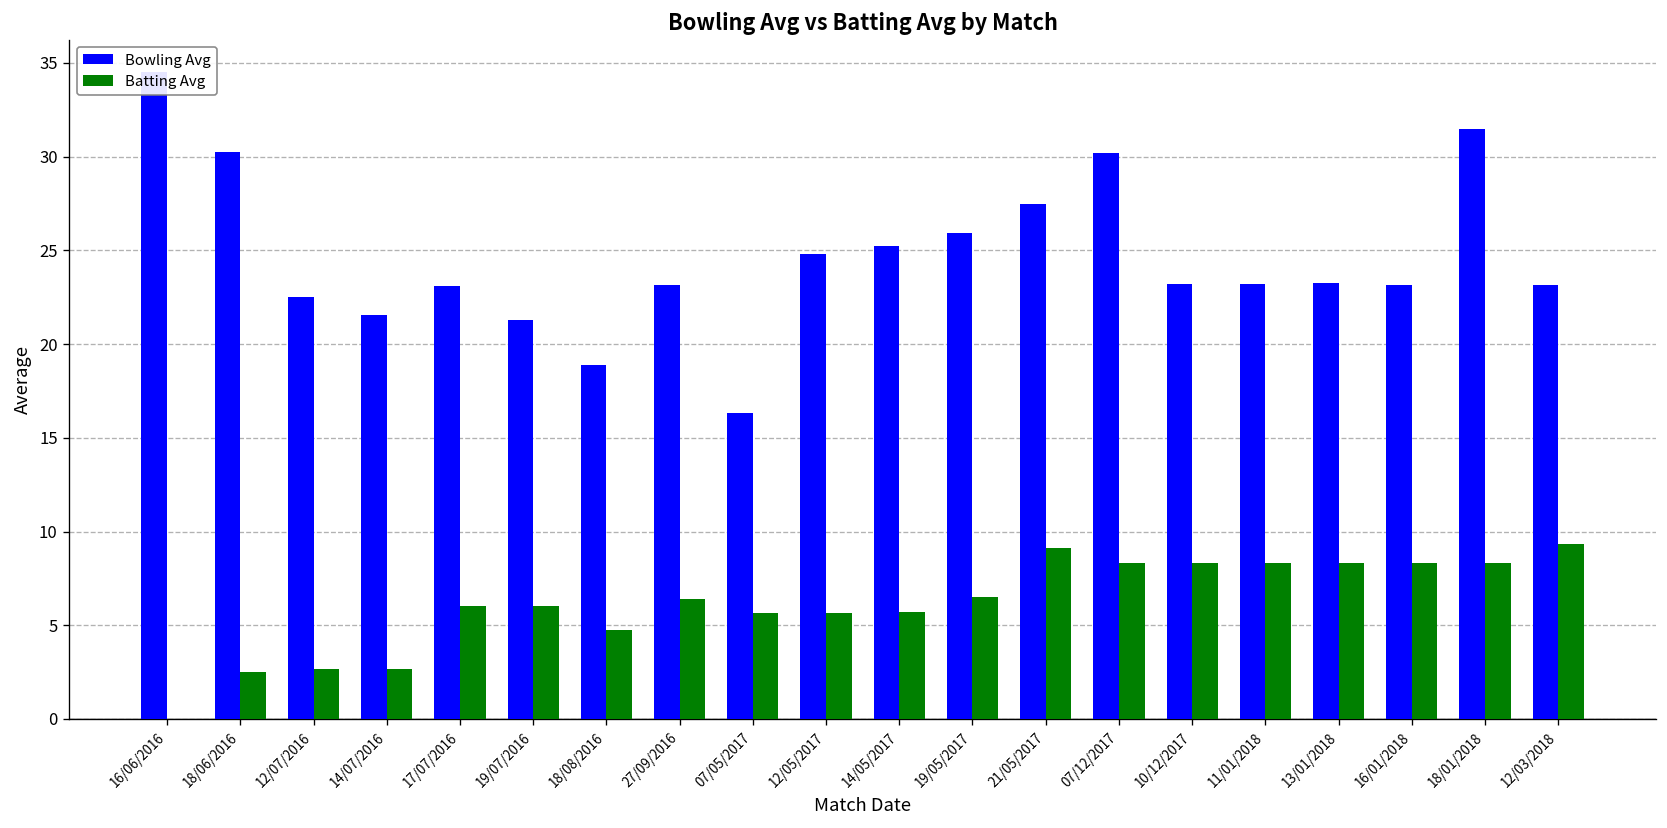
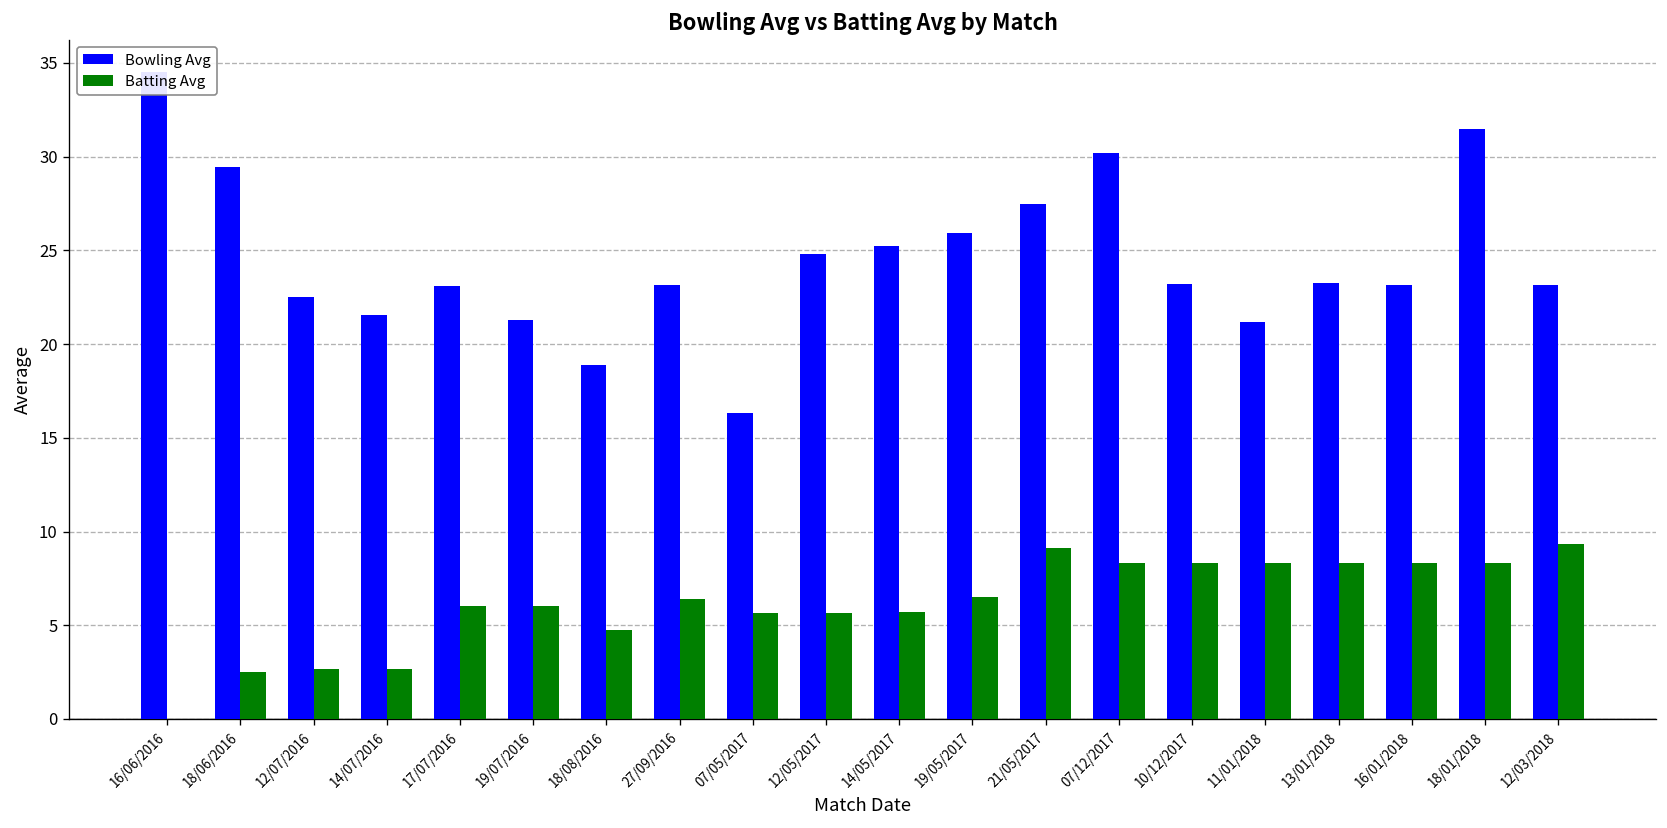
  {
    "Bowling Avg": {
-     "18/06/2016": 30.3,
+     "18/06/2016": 29.4,
      "12/07/2016": 22.5,
      "14/07/2016": 21.6,
      "17/07/2016": 23.1,
      "19/07/2016": 21.3,
      "18/08/2016": 18.9,
      "27/09/2016": 23.2,
      "07/05/2017": 16.3,
      "12/05/2017": 24.8,
      "14/05/2017": 25.2,
      "19/05/2017": 25.9,
      "21/05/2017": 27.5,
      "07/12/2017": 30.2,
      "10/12/2017": 23.2,
-     "11/01/2018": 23.2,
+     "11/01/2018": 21.2,
      "13/01/2018": 23.3,
      "16/01/2018": 23.2,
      "18/01/2018": 31.5,
      "12/03/2018": 23.2
    },
    "Batting Avg": {
      "16/06/2016": 0.0,
      "18/06/2016": 2.5,
      "12/07/2016": 2.7,
      "14/07/2016": 2.7,
      "17/07/2016": 6.0,
      "19/07/2016": 6.0,
      "18/08/2016": 4.8,
      "27/09/2016": 6.4,
      "07/05/2017": 5.7,
      "12/05/2017": 5.7,
      "14/05/2017": 5.7,
      "19/05/2017": 6.5,
      "21/05/2017": 9.1,
      "07/12/2017": 8.3,
      "10/12/2017": 8.3,
      "11/01/2018": 8.3,
      "13/01/2018": 8.3,
      "16/01/2018": 8.3,
      "18/01/2018": 8.3,
      "12/03/2018": 9.3
    }
  }
